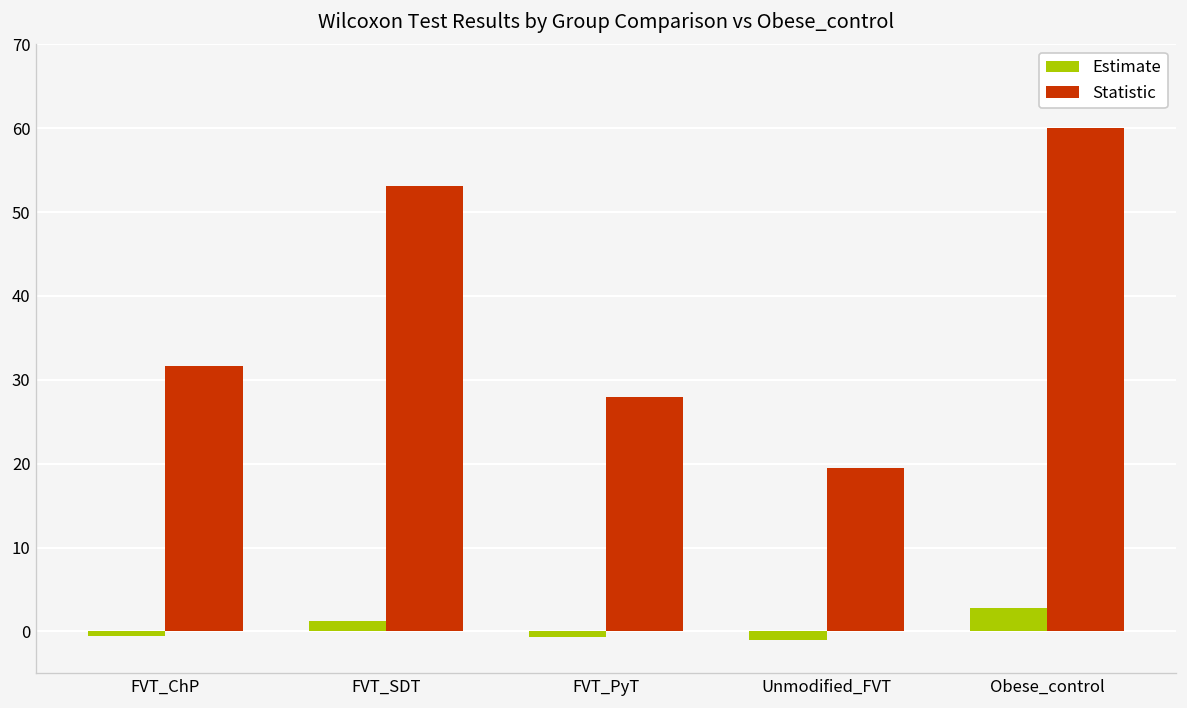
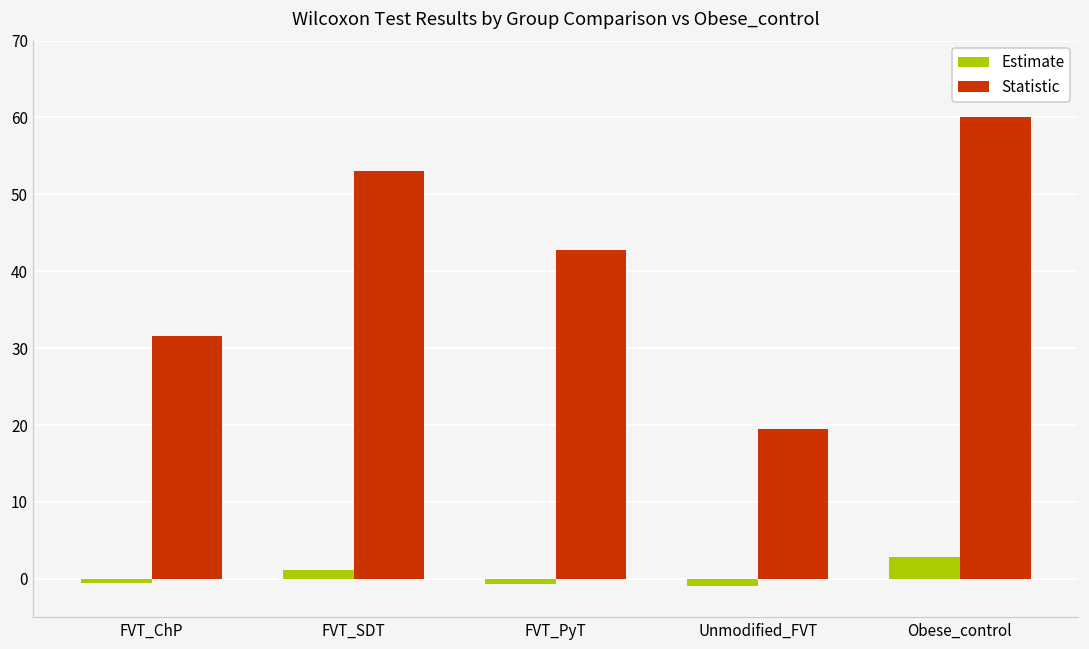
  {
    "Estimate": {
      "FVT_ChP": -1,
      "FVT_SDT": 1,
      "FVT_PyT": -1,
      "Unmodified_FVT": -1,
      "Obese_control": 3
    },
    "Statistic": {
      "FVT_ChP": 32,
      "FVT_SDT": 53,
-     "FVT_PyT": 28,
+     "FVT_PyT": 43,
      "Unmodified_FVT": 20,
      "Obese_control": 60
    }
  }
